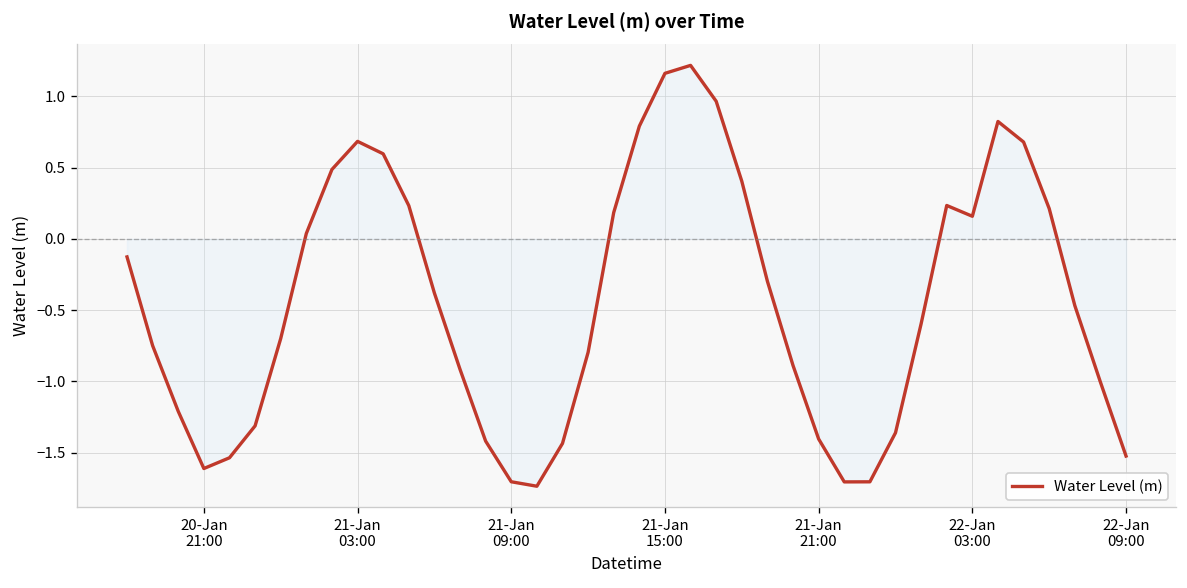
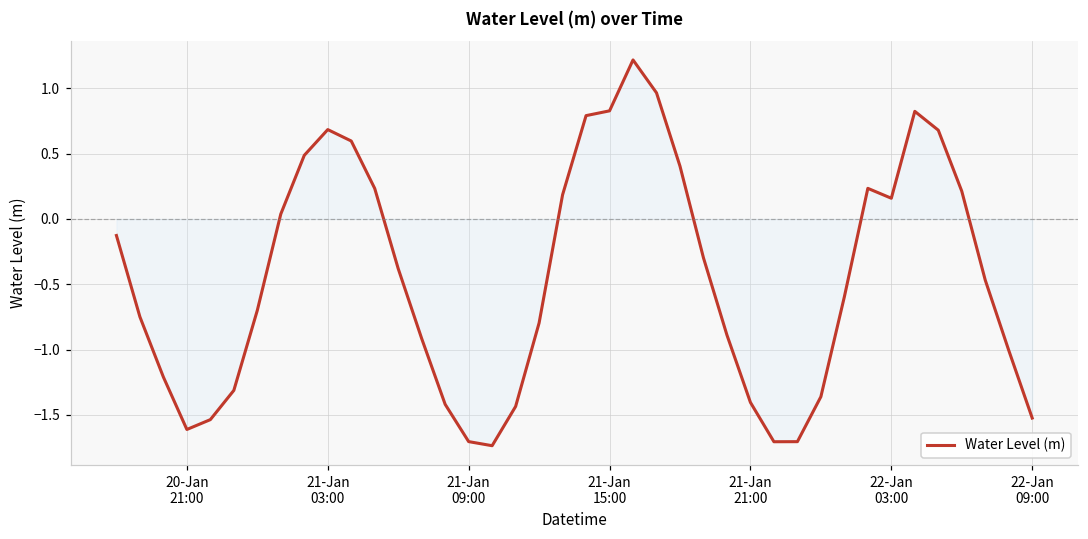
  {
    "Water Level (m)": {
      "20-Jan 21:00": -1.61,
      "21-Jan 09:00": -1.70,
-     "21-Jan 15:00": 1.16,
+     "21-Jan 15:00": 0.83,
      "21-Jan 21:00": -1.40,
      "22-Jan 09:00": -1.52
    }
  }
